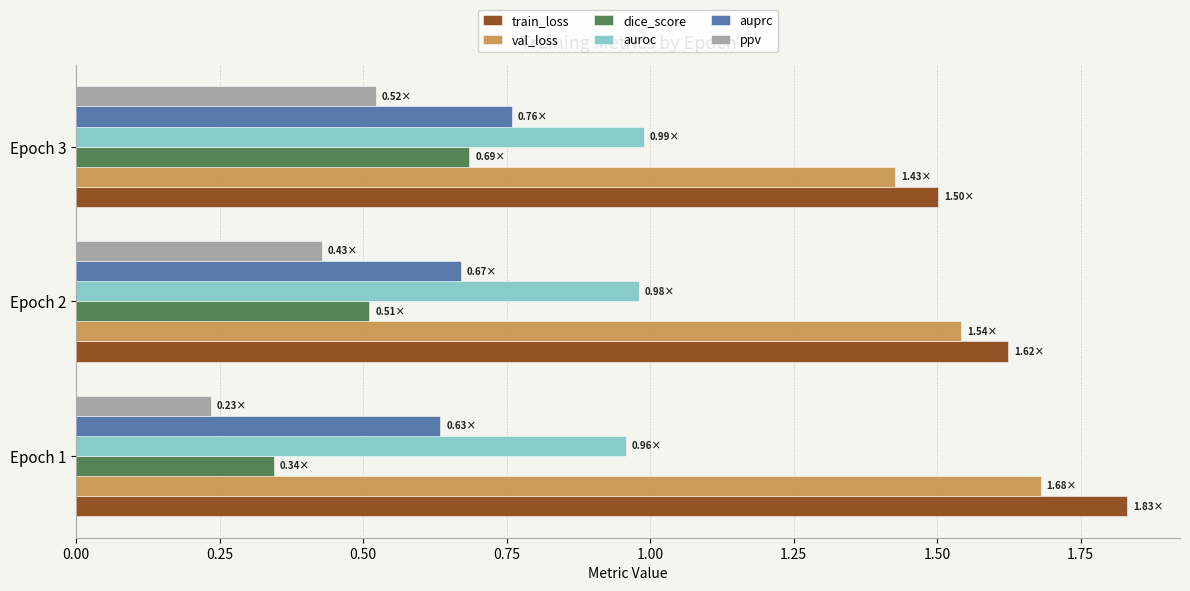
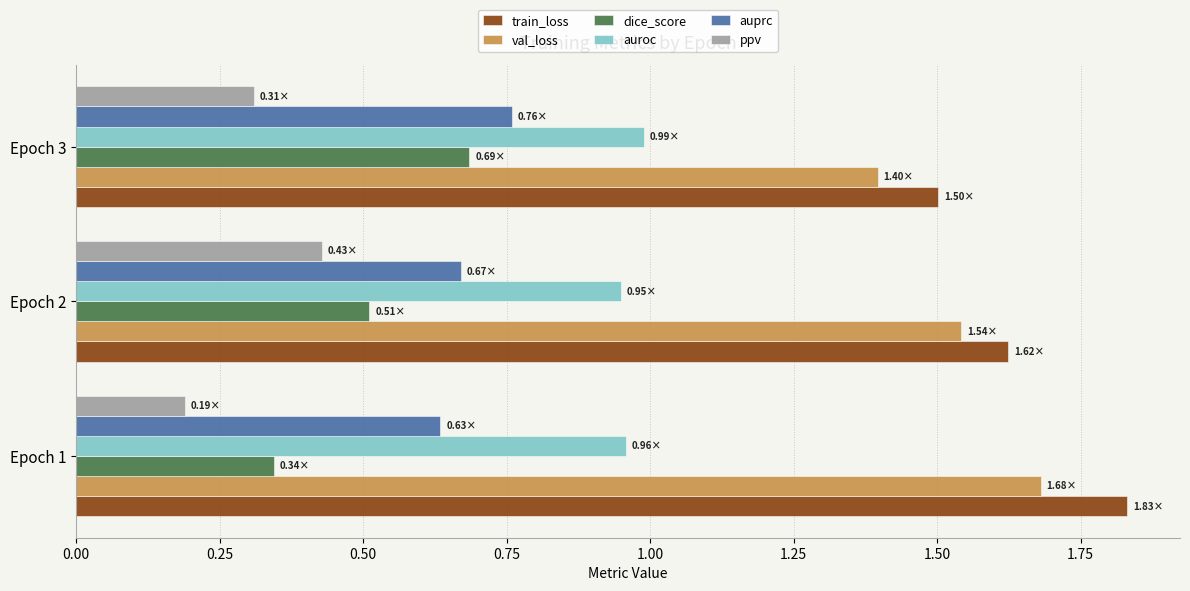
  {
    "train_loss": {
      "Epoch 3": "1.50×",
      "Epoch 2": "1.62×",
      "Epoch 1": "1.83×"
    },
    "val_loss": {
-     "Epoch 3": "1.43×",
+     "Epoch 3": "1.40×",
      "Epoch 2": "1.54×",
      "Epoch 1": "1.68×"
    },
    "dice_score": {
      "Epoch 3": "0.69×",
      "Epoch 2": "0.51×",
      "Epoch 1": "0.34×"
    },
    "auroc": {
      "Epoch 3": "0.99×",
-     "Epoch 2": "0.98×",
+     "Epoch 2": "0.95×",
      "Epoch 1": "0.96×"
    },
    "auprc": {
      "Epoch 3": "0.76×",
      "Epoch 2": "0.67×",
      "Epoch 1": "0.63×"
    },
    "ppv": {
-     "Epoch 3": "0.52×",
+     "Epoch 3": "0.31×",
      "Epoch 2": "0.43×",
-     "Epoch 1": "0.23×"
+     "Epoch 1": "0.19×"
    }
  }
